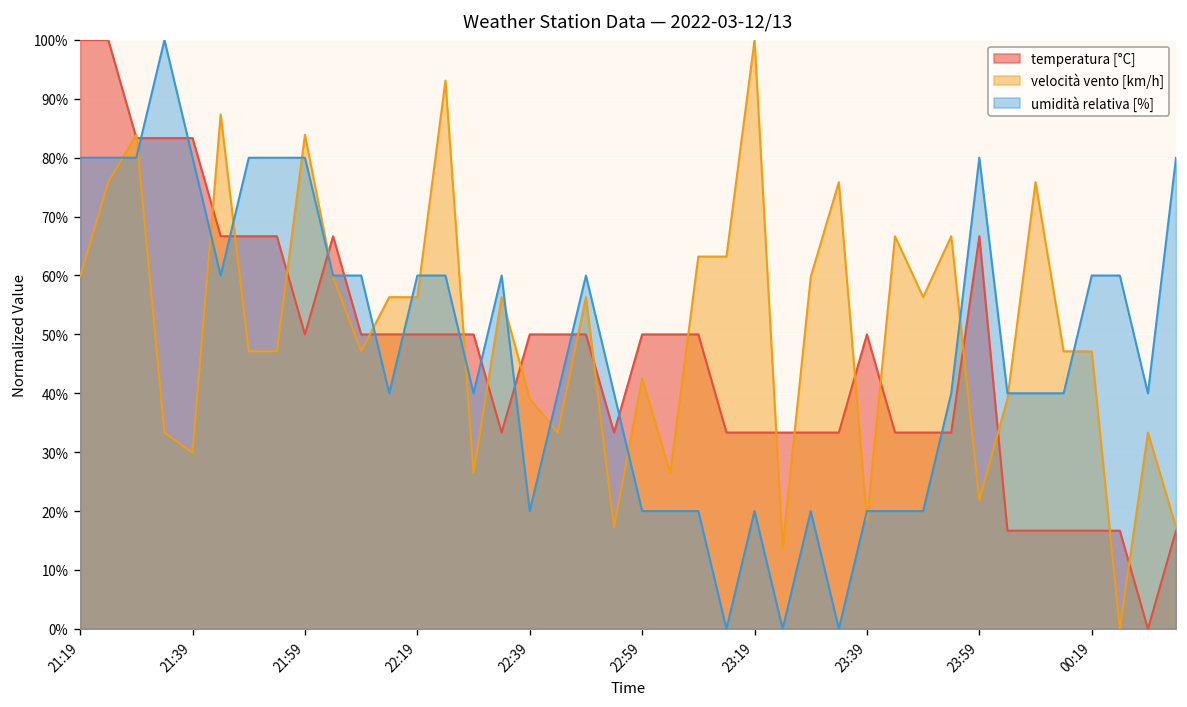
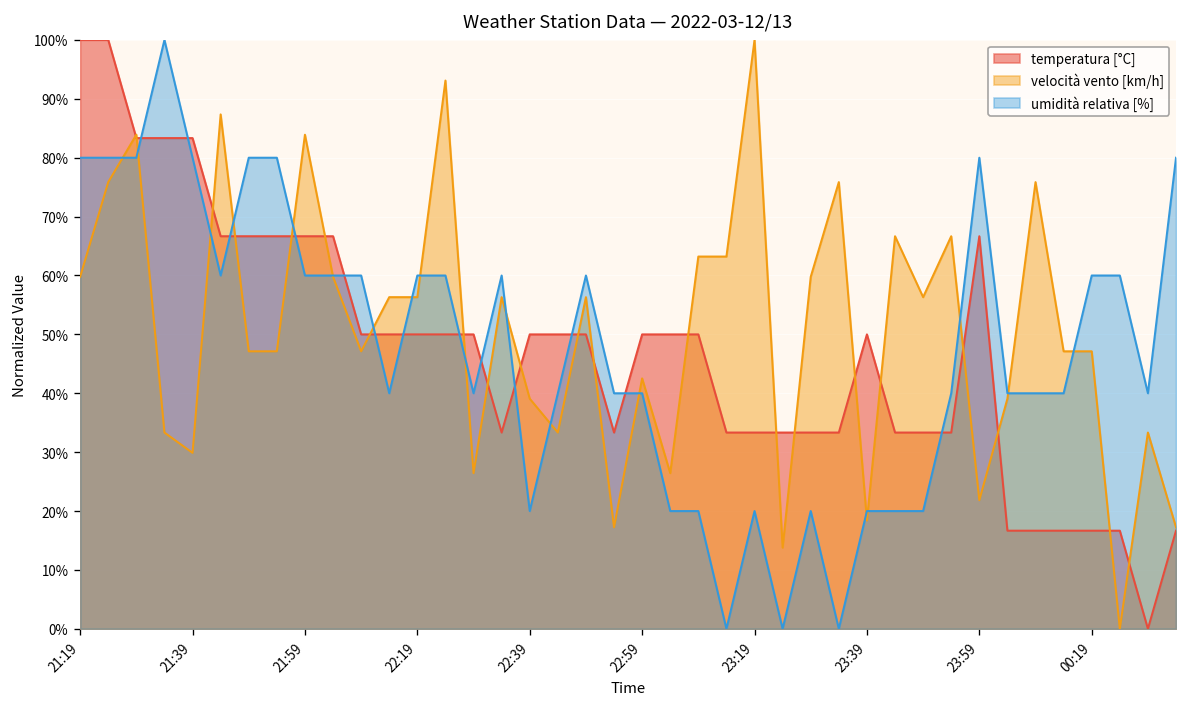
  {
    "temperatura [°C]": {
      "21:19": "100%",
      "21:39": "83%",
-     "21:59": "50%",
+     "21:59": "67%",
      "22:19": "50%",
      "22:39": "50%",
      "22:59": "50%",
      "23:19": "33%",
      "23:39": "50%",
      "23:59": "67%",
      "00:19": "17%"
    },
    "velocità vento [km/h]": {
      "21:19": "60%",
      "21:39": "30%",
      "21:59": "84%",
      "22:19": "56%",
      "22:39": "39%",
      "22:59": "43%",
      "23:19": "100%",
      "23:39": "18%",
      "23:59": "22%",
      "00:19": "47%"
    },
    "umidità relativa [%]": {
      "21:19": "80%",
      "21:39": "80%",
-     "21:59": "80%",
+     "21:59": "60%",
      "22:19": "60%",
      "22:39": "20%",
-     "22:59": "20%",
+     "22:59": "40%",
      "23:19": "20%",
      "23:39": "20%",
      "23:59": "80%",
      "00:19": "60%"
    }
  }
